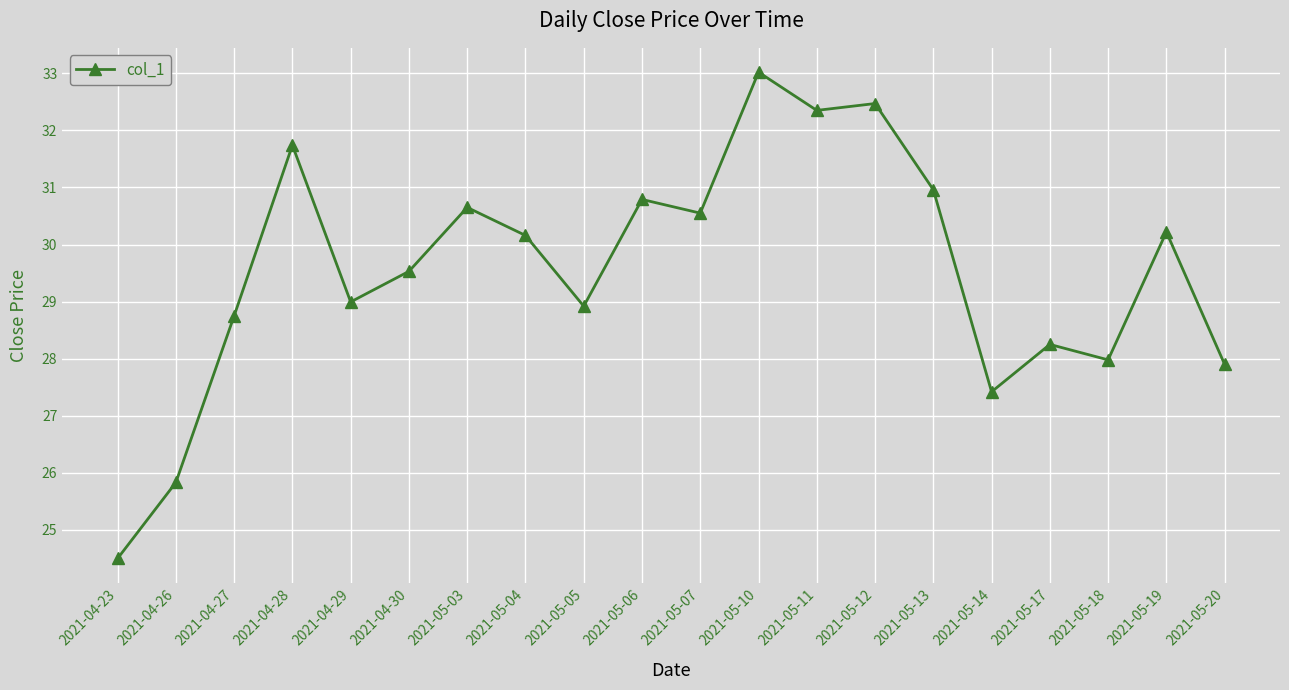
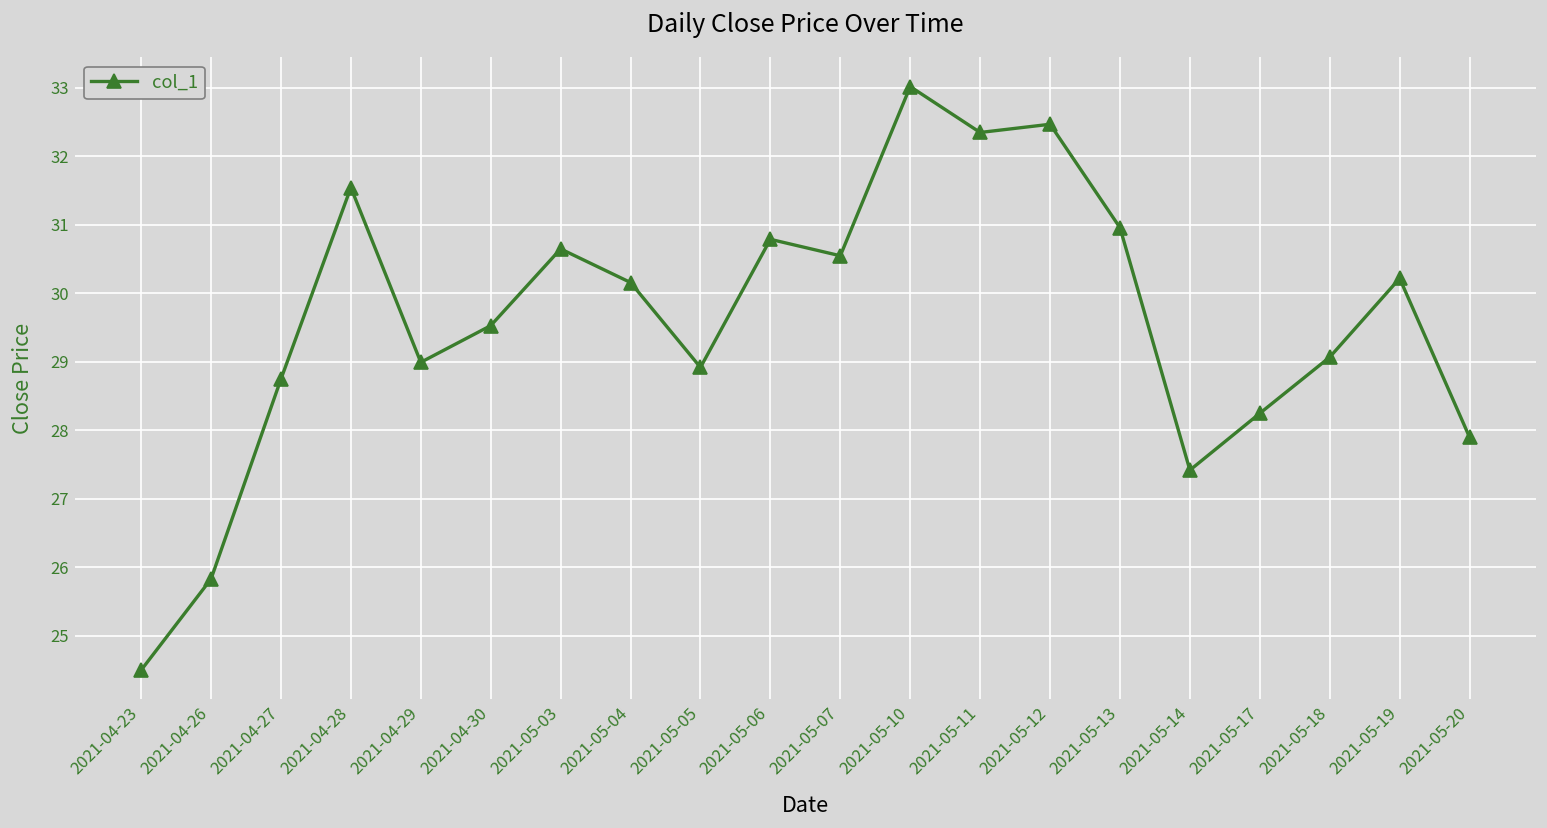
  {
    "2021-04-23": 24.5,
    "2021-04-26": 25.8,
    "2021-04-27": 28.8,
-   "2021-04-28": 31.7,
+   "2021-04-28": 31.5,
    "2021-04-29": 29.0,
    "2021-04-30": 29.5,
    "2021-05-03": 30.6,
    "2021-05-04": 30.2,
    "2021-05-05": 28.9,
    "2021-05-06": 30.8,
    "2021-05-07": 30.5,
    "2021-05-10": 33.0,
    "2021-05-11": 32.3,
    "2021-05-12": 32.5,
    "2021-05-13": 31.0,
    "2021-05-14": 27.4,
    "2021-05-17": 28.3,
-   "2021-05-18": 28.0,
+   "2021-05-18": 29.1,
    "2021-05-19": 30.2,
    "2021-05-20": 27.9
  }
